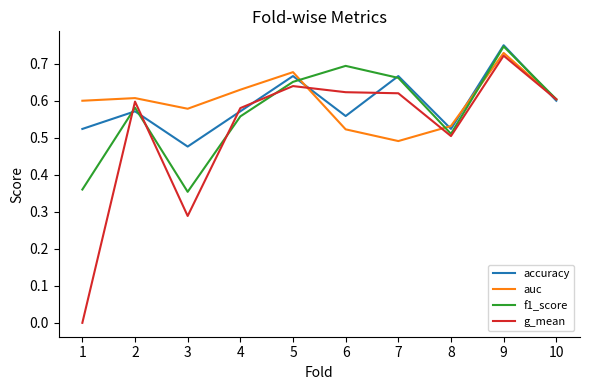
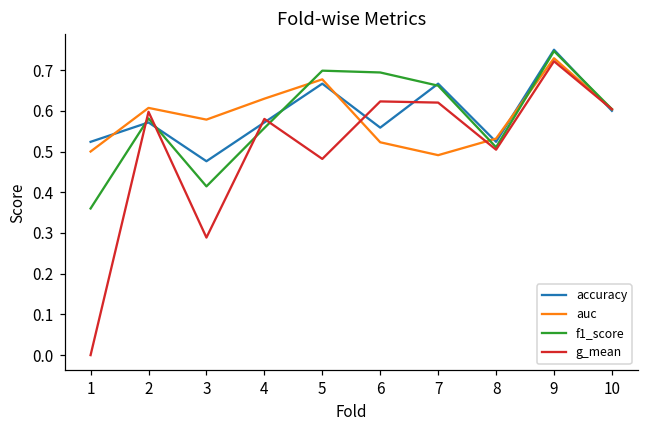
  {
    "accuracy": {
      "1": 0.52,
      "2": 0.57,
      "3": 0.48,
      "4": 0.57,
      "5": 0.67,
      "6": 0.56,
      "8": 0.52
    },
    "auc": {
-     "1": 0.6,
+     "1": 0.5,
      "2": 0.61,
      "3": 0.58,
      "4": 0.63,
      "5": 0.68,
      "6": 0.52,
      "7": 0.49,
      "8": 0.53,
      "9": 0.73
    },
    "f1_score": {
      "1": 0.36,
      "2": 0.58,
-     "3": 0.35,
+     "3": 0.41,
      "4": 0.56,
-     "5": 0.65,
+     "5": 0.70,
      "6": 0.69
    },
    "g_mean": {
      "1": 0.00,
      "2": 0.60,
      "3": 0.29,
      "4": 0.58,
-     "5": 0.64,
+     "5": 0.48,
      "6": 0.62,
      "7": 0.62,
      "9": 0.72
    }
  }
